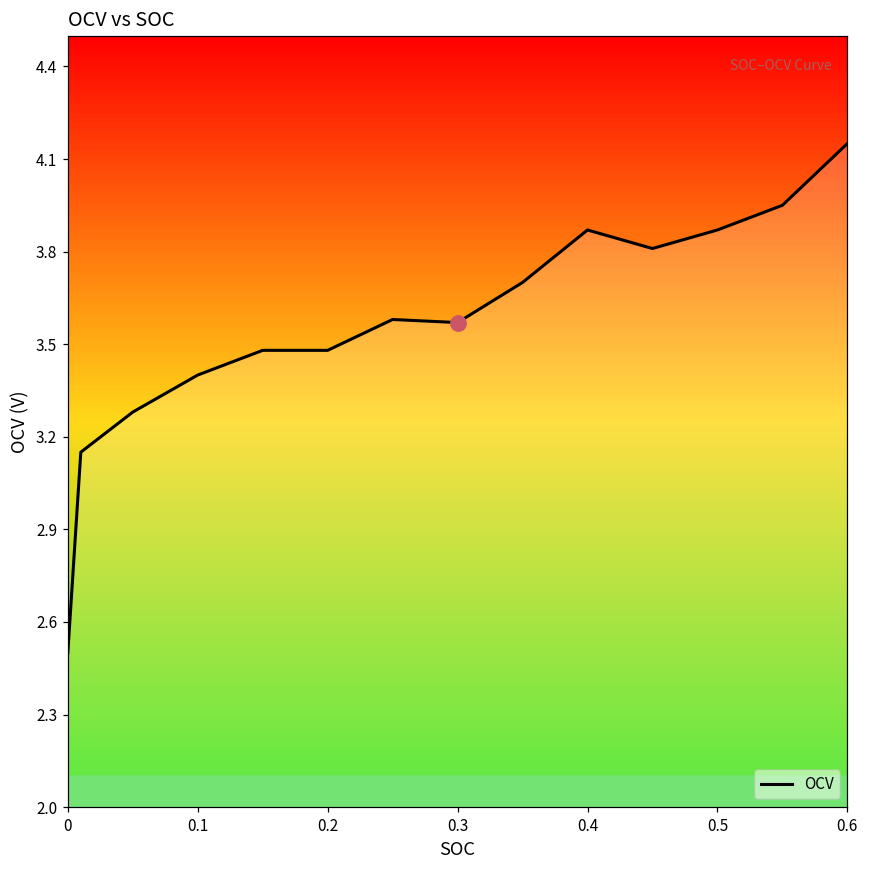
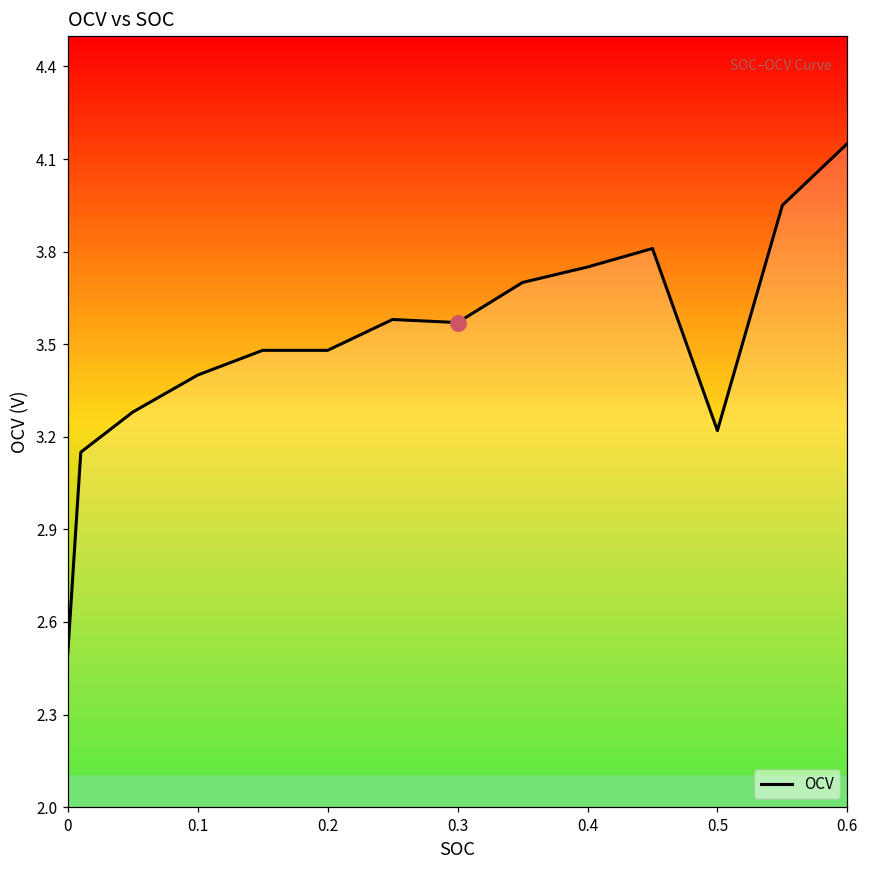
  {
    "OCV": {
      "0": 2.50,
      "0.1": 3.40,
      "0.2": 3.48,
-     "0.4": 3.87,
-     "0.5": 3.87,
+     "0.4": 3.75,
+     "0.5": 3.22,
      "0.6": 4.15
    }
  }
